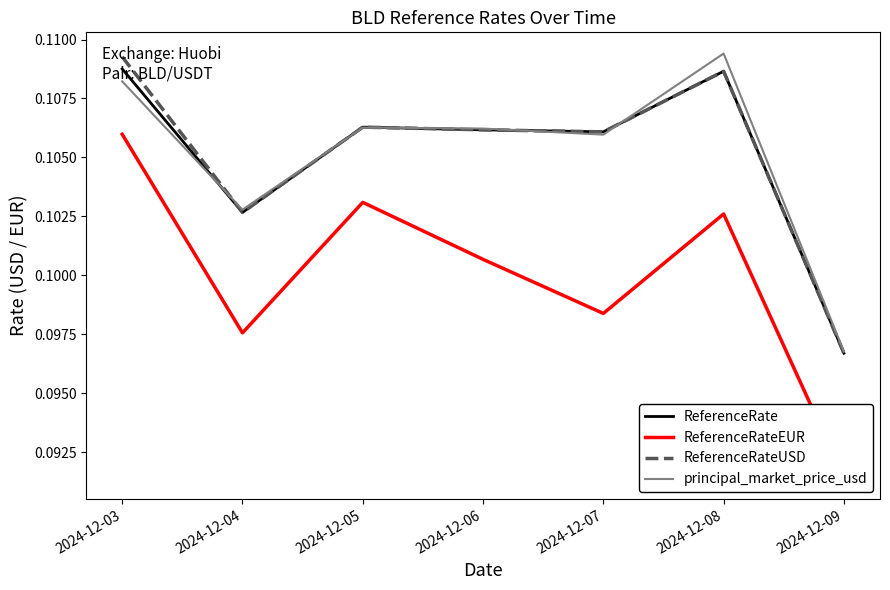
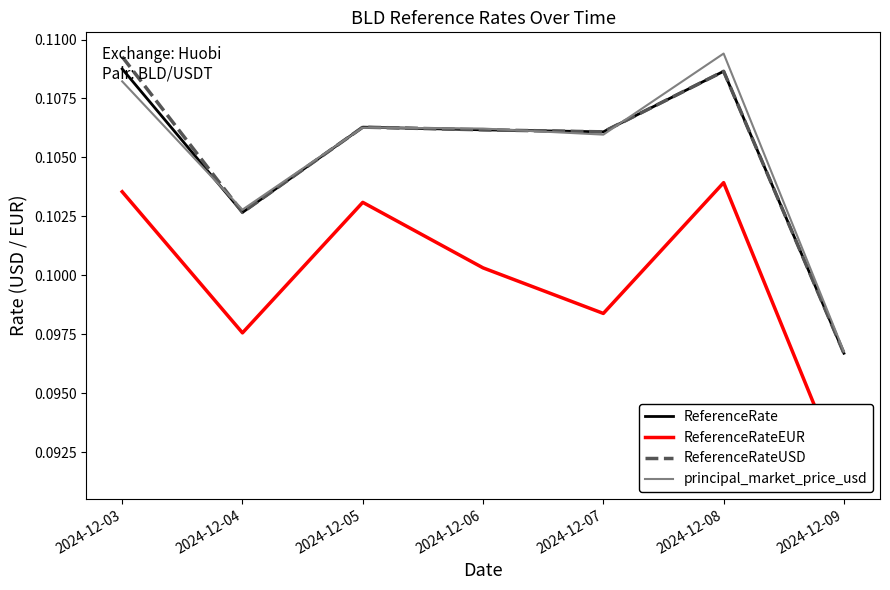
  {
    "ReferenceRate": {
      "2024-12-03": 0.1088
    },
    "ReferenceRateEUR": {
-     "2024-12-03": 0.1060,
+     "2024-12-03": 0.1035,
      "2024-12-04": 0.0976,
      "2024-12-05": 0.1031,
-     "2024-12-06": 0.1007,
+     "2024-12-06": 0.1003,
      "2024-12-07": 0.0984,
-     "2024-12-08": 0.1026
+     "2024-12-08": 0.1039
    },
    "ReferenceRateUSD": {
      "2024-12-03": 0.1093
    },
    "principal_market_price_usd": {
      "2024-12-03": 0.1082,
      "2024-12-04": 0.1028,
      "2024-12-07": 0.1060,
      "2024-12-08": 0.1094
    }
  }
